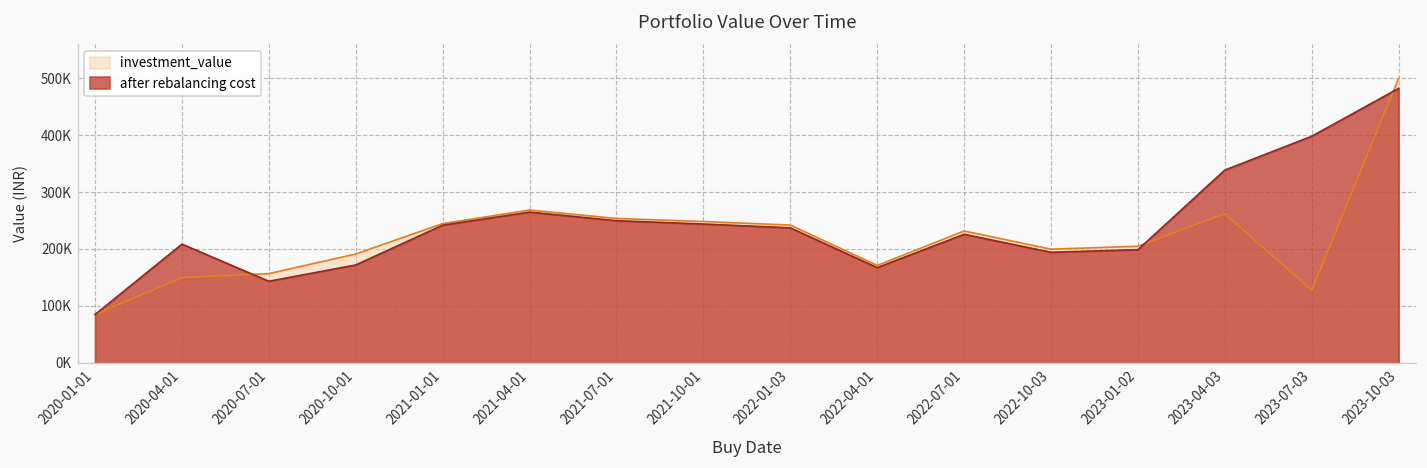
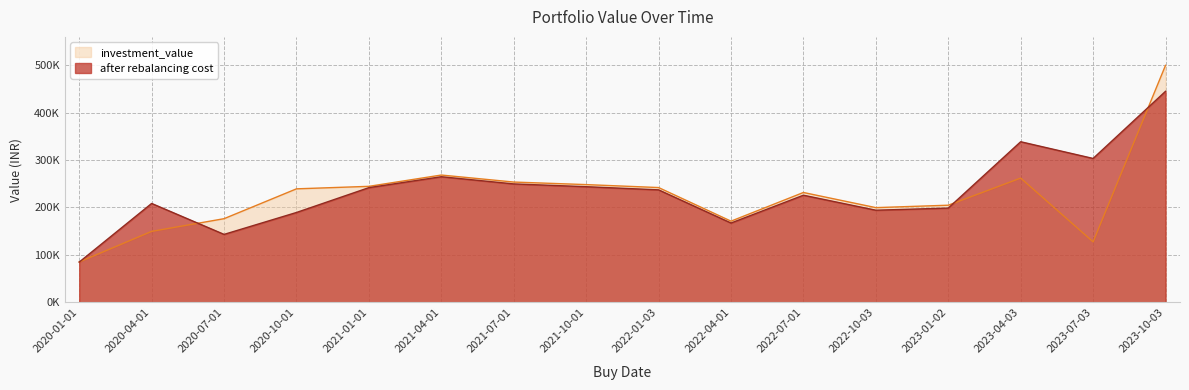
  {
    "investment_value": {
      "2020-04-01": 150000,
-     "2020-07-01": 160000,
-     "2020-10-01": 190000,
+     "2020-07-01": 180000,
+     "2020-10-01": 240000,
      "2022-07-01": 230000,
      "2022-10-03": 200000,
      "2023-01-02": 200000,
      "2023-04-03": 260000,
      "2023-07-03": 130000,
      "2023-10-03": 500000
    },
    "after rebalancing cost": {
      "2020-04-01": 210000,
      "2020-07-01": 140000,
-     "2020-10-01": 170000,
+     "2020-10-01": 190000,
      "2022-07-01": 230000,
      "2022-10-03": 190000,
      "2023-01-02": 200000,
      "2023-04-03": 340000,
-     "2023-07-03": 400000,
-     "2023-10-03": 480000
+     "2023-07-03": 300000,
+     "2023-10-03": 440000
    }
  }
